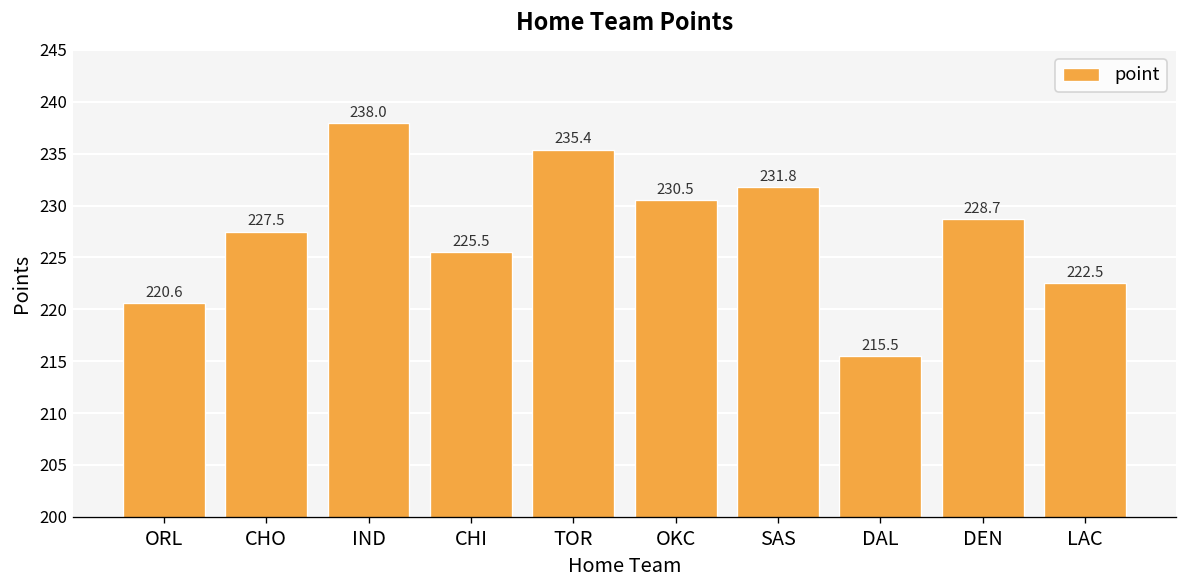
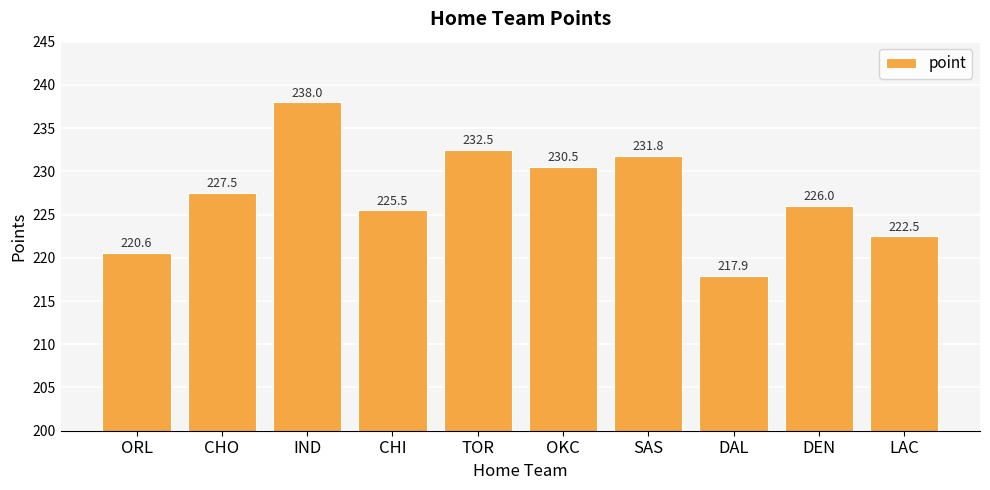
  {
    "ORL": 220.6,
    "CHO": 227.5,
    "IND": 238.0,
    "CHI": 225.5,
-   "TOR": 235.4,
+   "TOR": 232.5,
    "OKC": 230.5,
    "SAS": 231.8,
-   "DAL": 215.5,
-   "DEN": 228.7,
+   "DAL": 217.9,
+   "DEN": 226.0,
    "LAC": 222.5
  }
